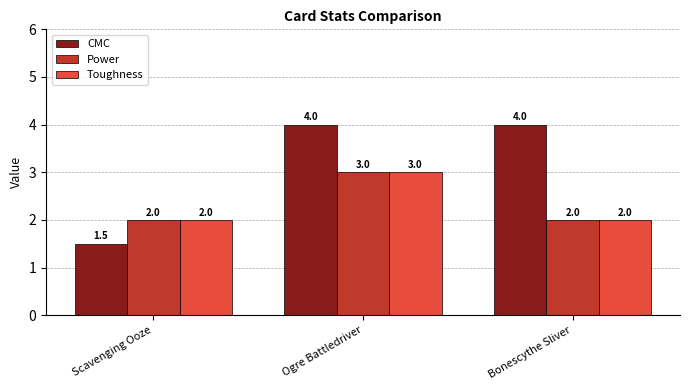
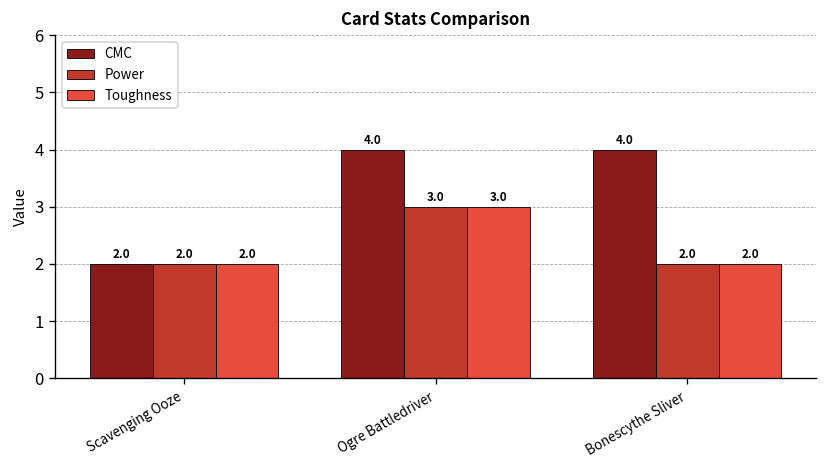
  {
    "CMC": {
-     "Scavenging Ooze": 1.5,
+     "Scavenging Ooze": 2.0,
      "Ogre Battledriver": 4.0,
      "Bonescythe Sliver": 4.0
    }
  }
